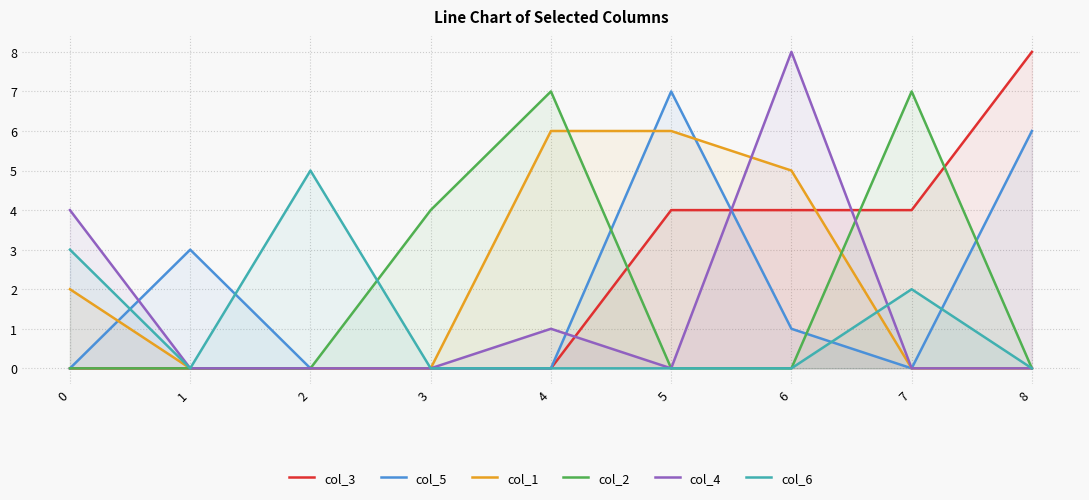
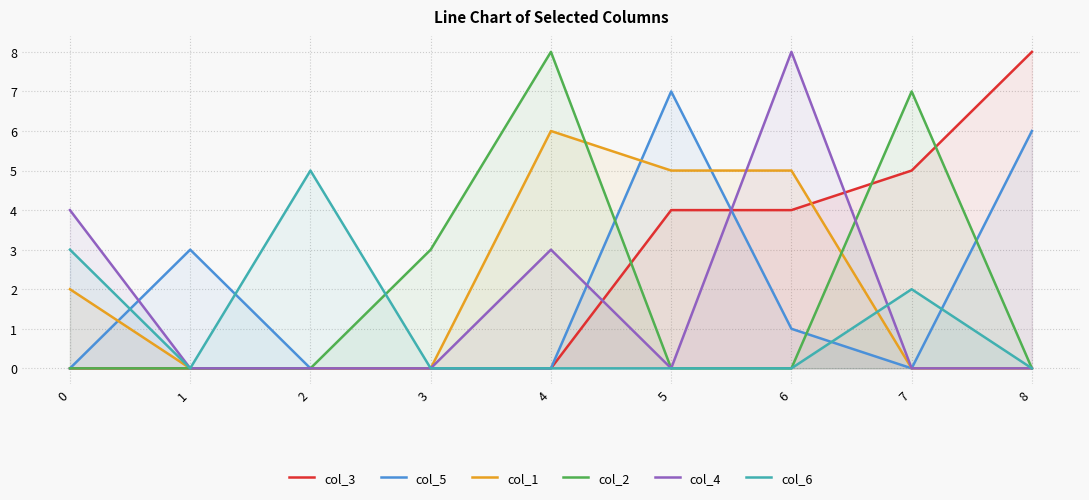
  {
    "col_3": {
      "5": 4,
      "6": 4,
-     "7": 4,
+     "7": 5,
      "8": 8
    },
    "col_1": {
      "0": 2,
      "4": 6,
-     "5": 6,
+     "5": 5,
      "6": 5
    },
    "col_2": {
-     "3": 4,
-     "4": 7,
+     "3": 3,
+     "4": 8,
      "7": 7
    },
    "col_4": {
      "0": 4,
-     "4": 1,
+     "4": 3,
      "6": 8
    }
  }
